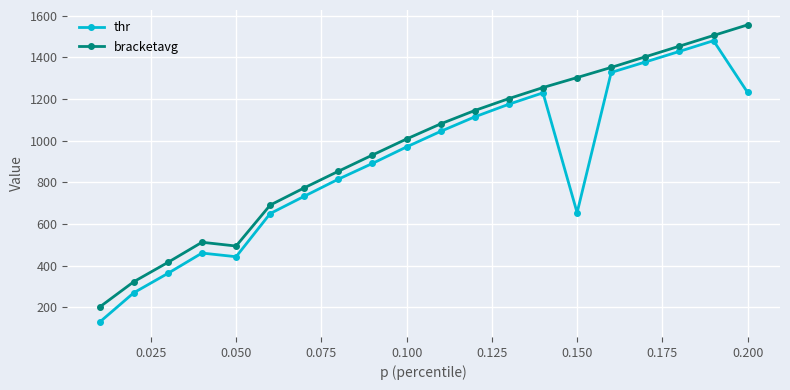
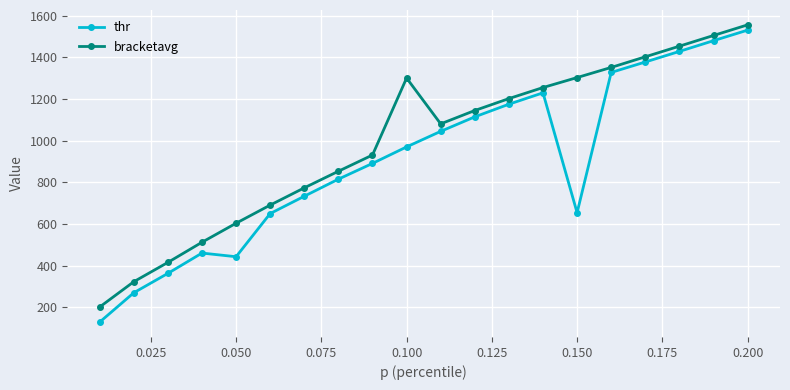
  {
    "thr": {
      "0.050": 440,
      "0.100": 970,
      "0.150": 650,
-     "0.200": 1230
+     "0.200": 1530
    },
    "bracketavg": {
-     "0.050": 490,
-     "0.100": 1010,
+     "0.050": 600,
+     "0.100": 1300,
      "0.150": 1300,
      "0.200": 1560
    }
  }
